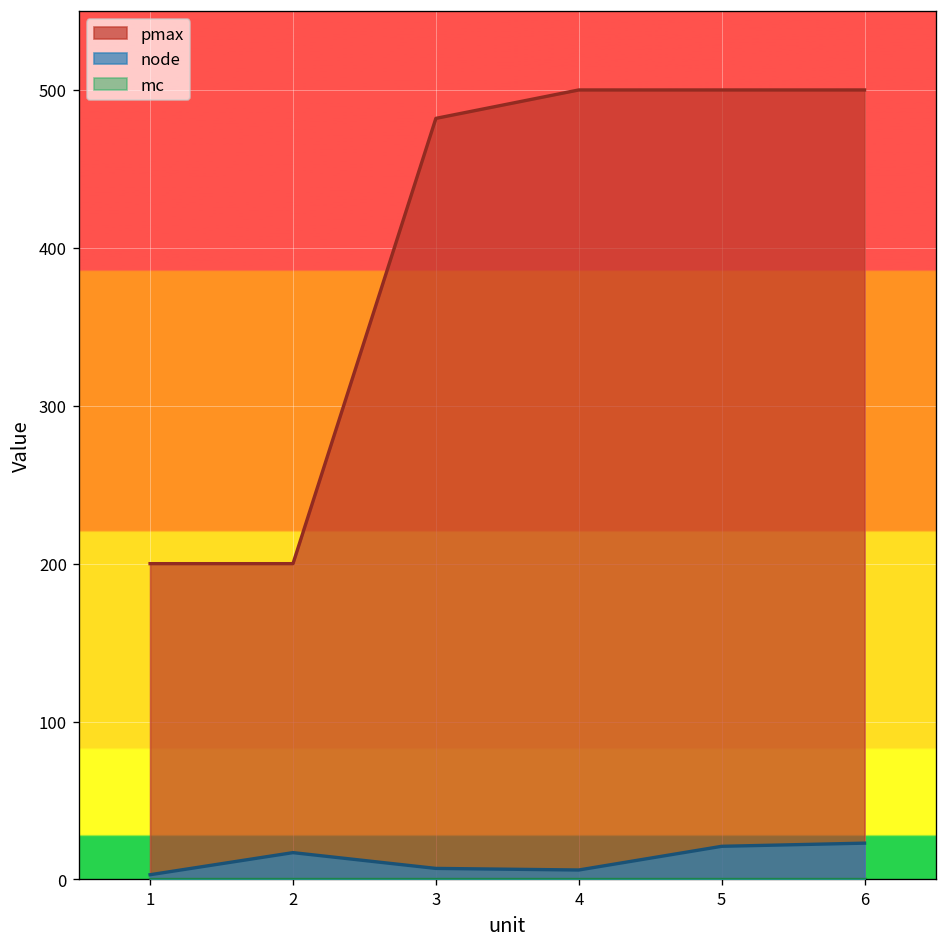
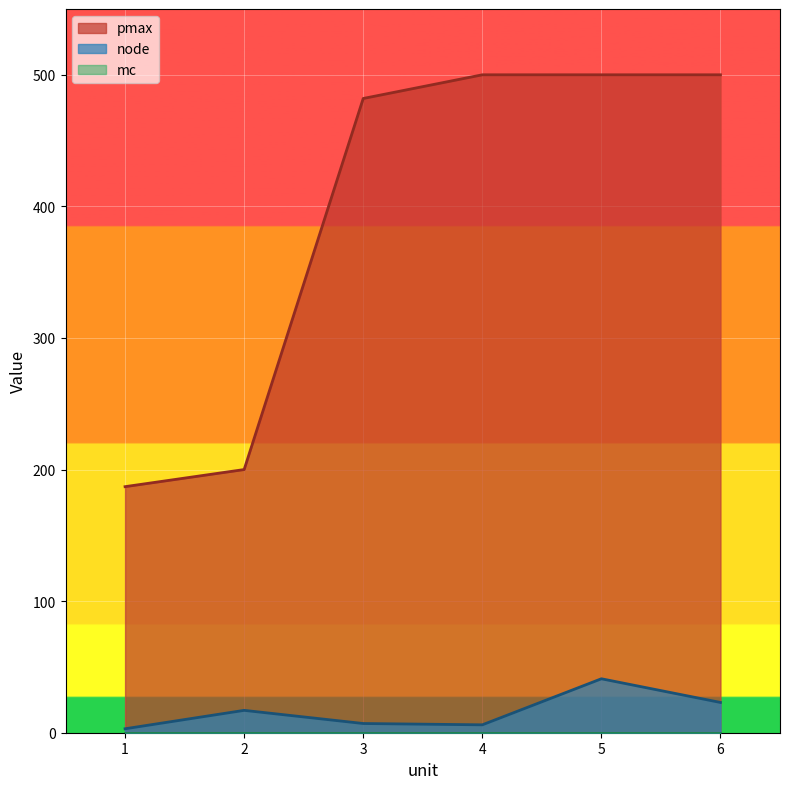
  {
    "pmax": {
-     "1": 200,
+     "1": 187,
      "2": 200,
      "3": 482,
      "4": 500,
      "5": 500,
      "6": 500
    },
    "node": {
      "1": 3,
      "2": 17,
      "3": 7,
      "4": 6,
-     "5": 21,
+     "5": 41,
      "6": 23
    },
    "mc": {
      "1": 0,
      "2": 0,
      "3": 0,
      "4": 0,
      "5": 0,
      "6": 0
    }
  }
